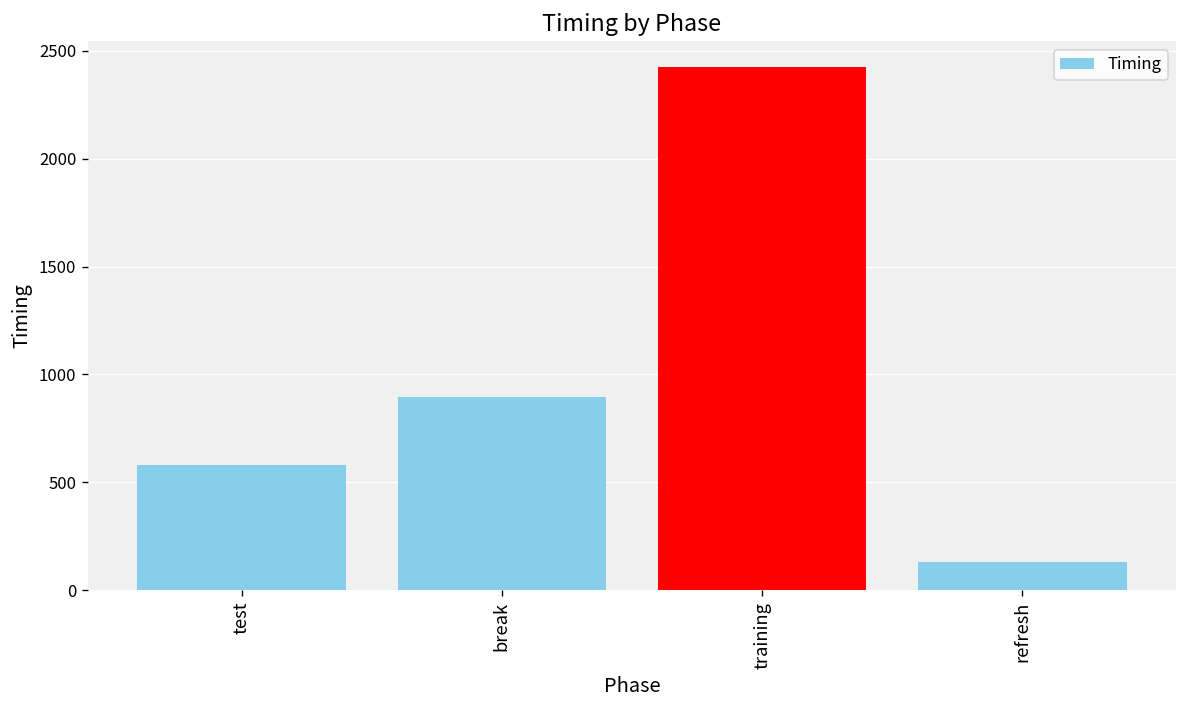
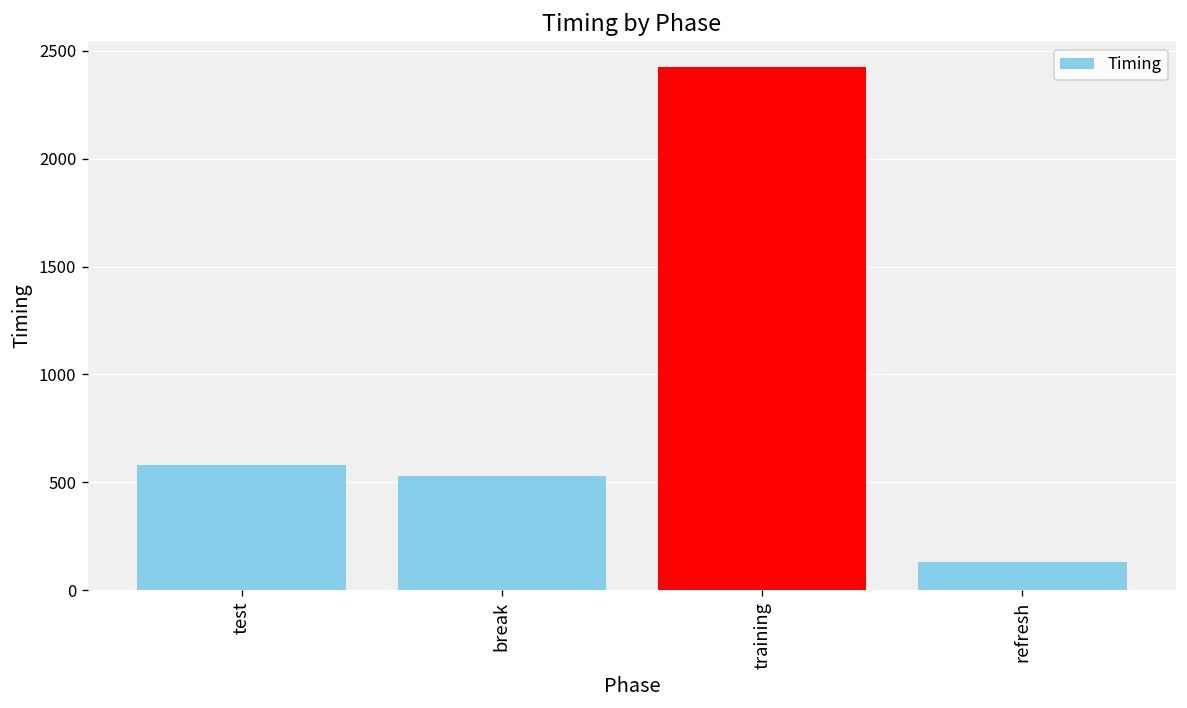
  {
    "test": 580,
-   "break": 900,
+   "break": 530,
    "training": 2420,
    "refresh": 130
  }
